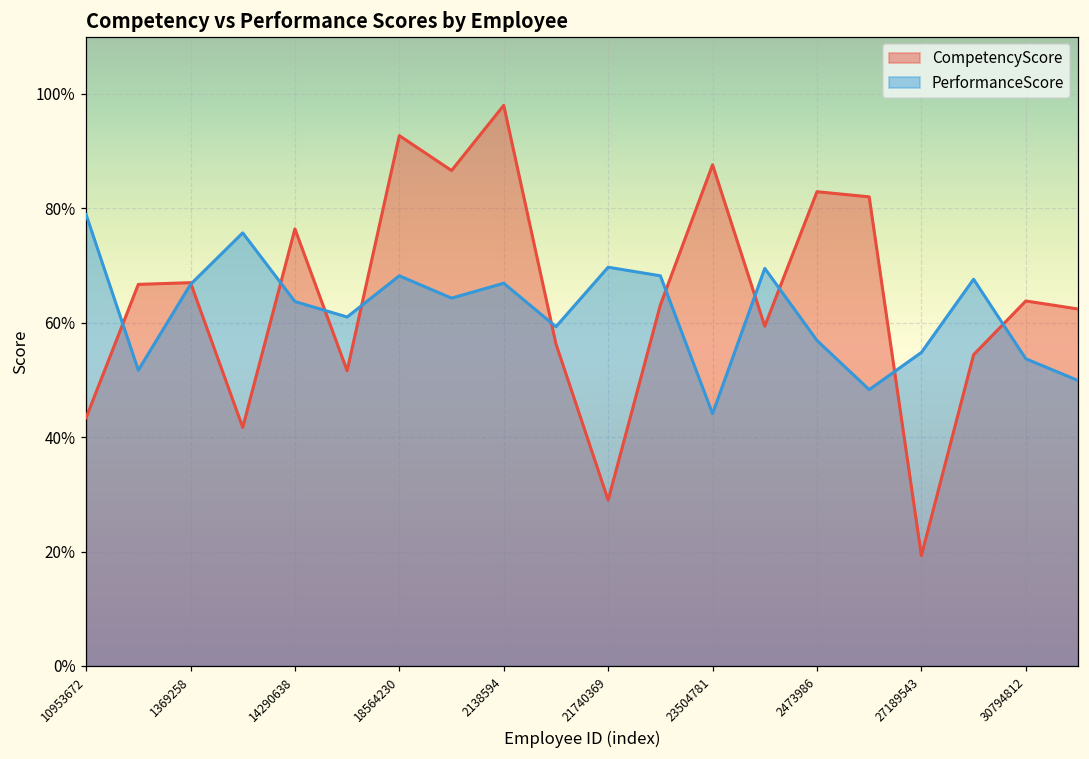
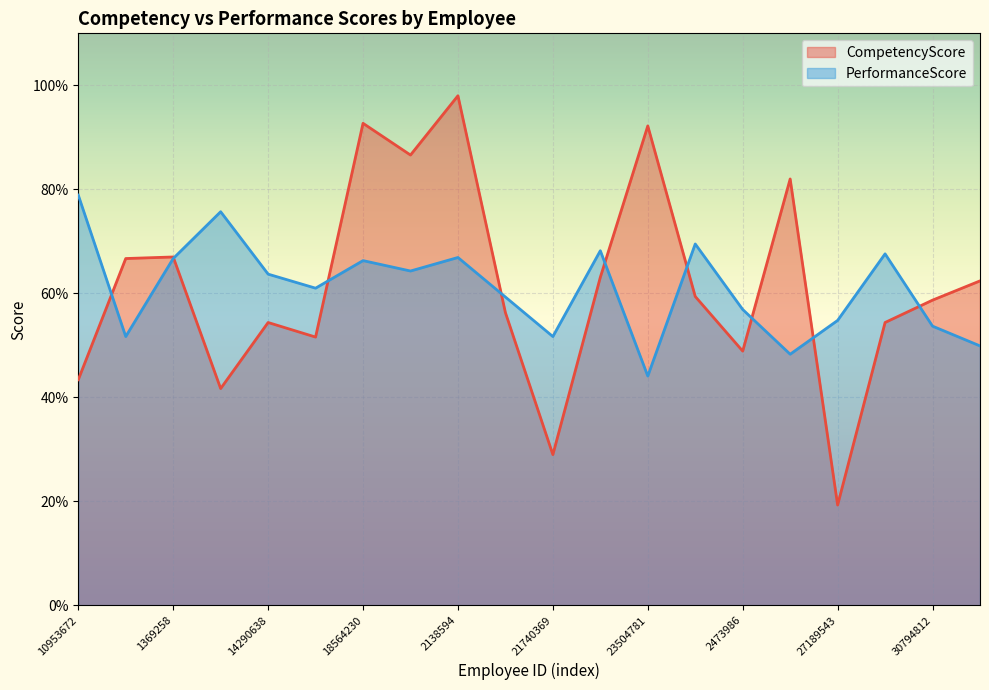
  {
    "CompetencyScore": {
      "10953672": "43%",
-     "14290638": "76%",
+     "14290638": "54%",
      "18564230": "93%",
      "2138594": "98%",
      "21740369": "29%",
-     "23504781": "88%",
-     "2473986": "83%",
+     "23504781": "92%",
+     "2473986": "49%",
      "27189543": "19%",
-     "30794812": "64%"
+     "30794812": "59%"
    },
    "PerformanceScore": {
      "10953672": "79%",
      "14290638": "64%",
-     "18564230": "68%",
+     "18564230": "66%",
      "2138594": "67%",
-     "21740369": "70%",
+     "21740369": "52%",
      "23504781": "44%",
      "2473986": "57%",
      "27189543": "55%",
      "30794812": "54%"
    }
  }
